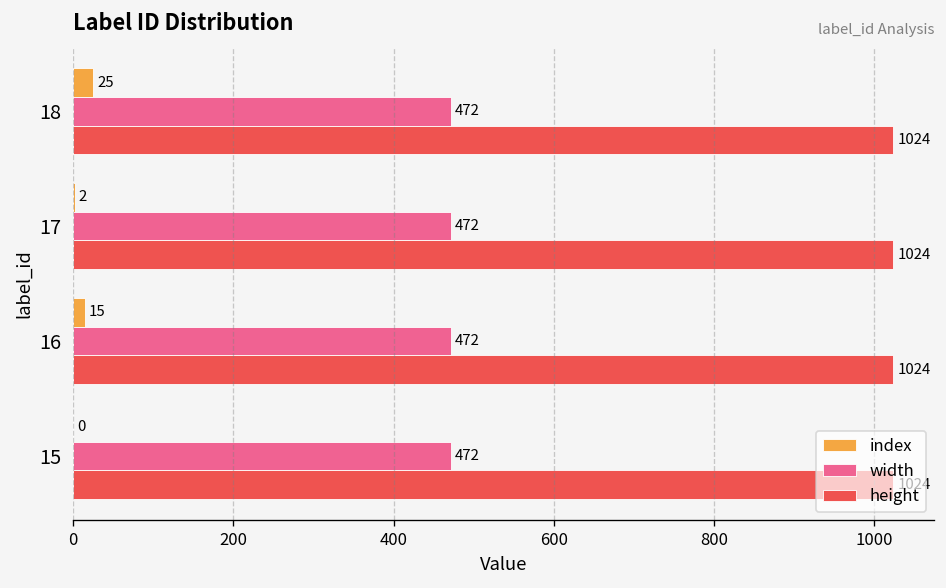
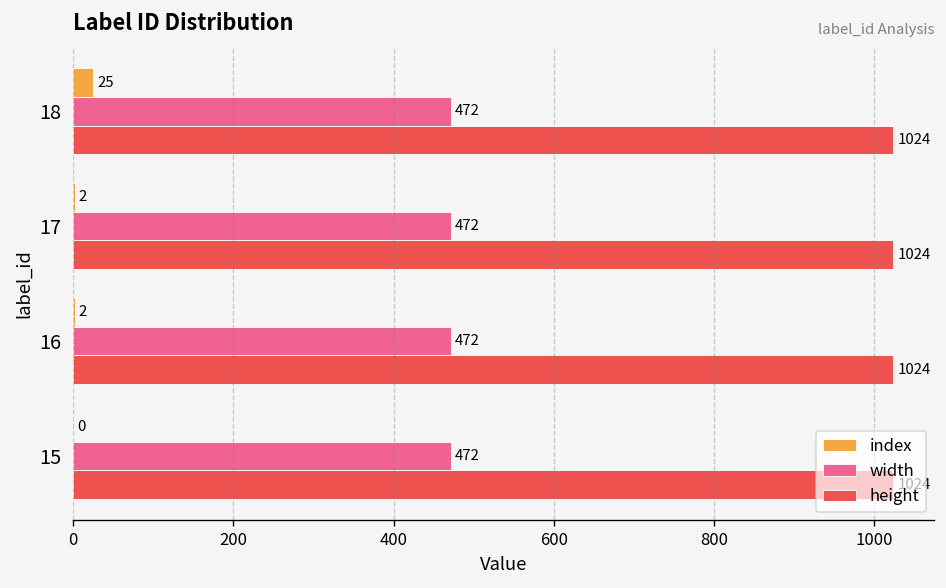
  {
    "index": {
      "18": 25,
      "17": 2,
-     "16": 15,
+     "16": 2,
      "15": 0
    },
    "width": {
      "18": 472,
      "17": 472,
      "16": 472,
      "15": 472
    },
    "height": {
      "18": 1024,
      "17": 1024,
      "16": 1024
    }
  }
